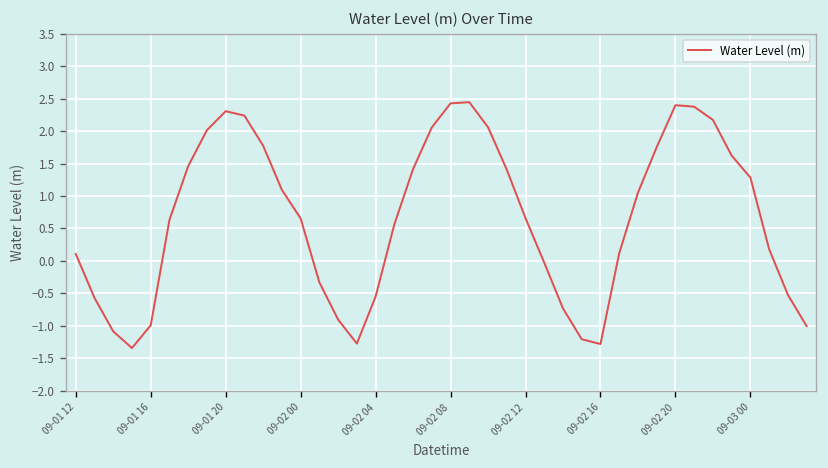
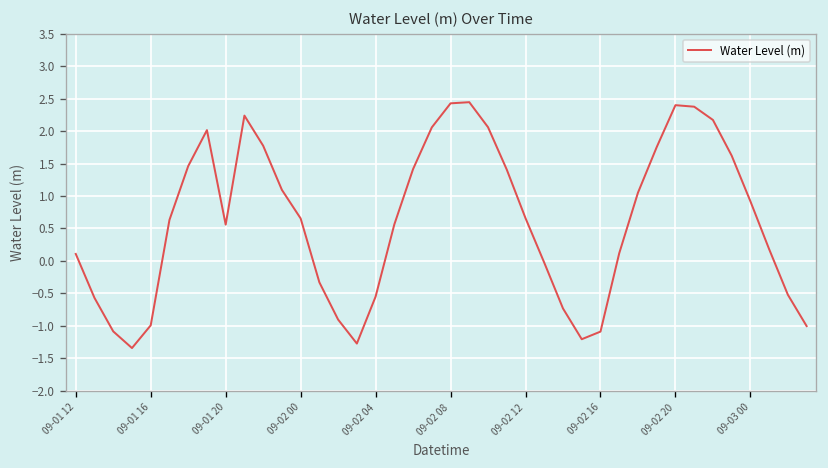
  {
    "09-01 12": 0.1,
    "09-01 16": -1.0,
-   "09-01 20": 2.3,
+   "09-01 20": 0.6,
    "09-02 00": 0.7,
    "09-02 04": -0.6,
    "09-02 08": 2.4,
    "09-02 12": 0.7,
-   "09-02 16": -1.3,
+   "09-02 16": -1.1,
    "09-02 20": 2.4,
-   "09-03 00": 1.3
+   "09-03 00": 0.9
  }
